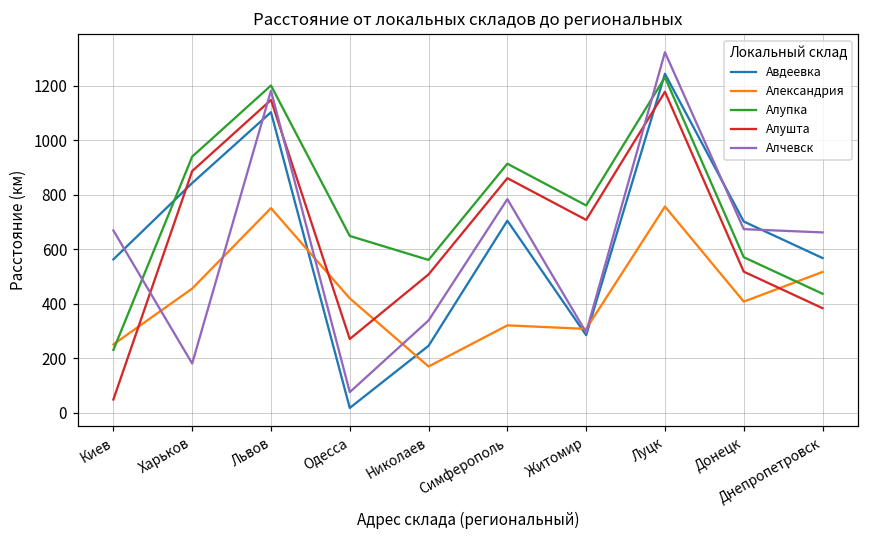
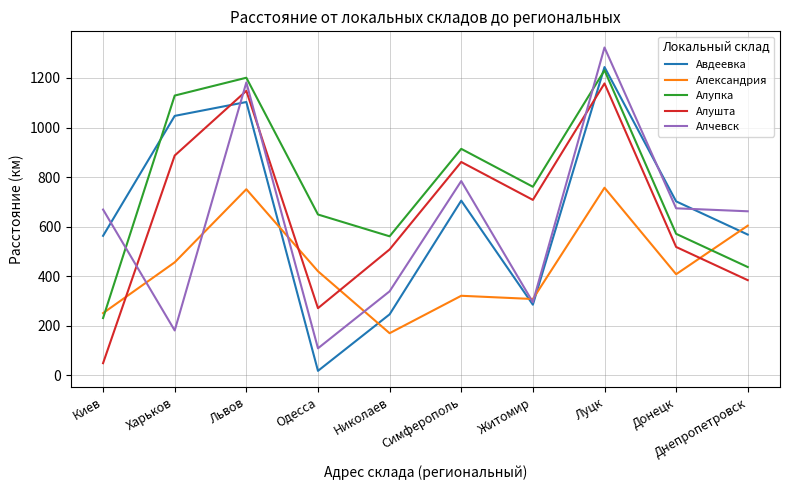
  {
    "Авдеевка": {
      "Киев": 560,
-     "Харьков": 840,
+     "Харьков": 1050,
      "Львов": 1100,
      "Одесса": 20,
      "Николаев": 250,
      "Симферополь": 710,
      "Луцк": 1240,
      "Донецк": 700,
      "Днепропетровск": 570
    },
    "Александрия": {
      "Киев": 250,
      "Харьков": 460,
      "Львов": 750,
      "Одесса": 420,
      "Николаев": 170,
      "Симферополь": 320,
      "Житомир": 310,
      "Луцк": 760,
      "Донецк": 410,
-     "Днепропетровск": 520
+     "Днепропетровск": 600
    },
    "Алупка": {
      "Киев": 230,
-     "Харьков": 940,
+     "Харьков": 1130,
      "Львов": 1200,
      "Одесса": 650,
      "Николаев": 560,
      "Симферополь": 910,
      "Житомир": 760,
      "Луцк": 1230,
      "Донецк": 570,
      "Днепропетровск": 440
    },
    "Алушта": {
      "Киев": 50,
      "Харьков": 890,
      "Львов": 1150,
      "Одесса": 270,
      "Николаев": 510,
      "Симферополь": 860,
      "Житомир": 710,
      "Луцк": 1180,
      "Донецк": 520,
      "Днепропетровск": 380
    },
    "Алчевск": {
      "Киев": 670,
      "Харьков": 180,
      "Львов": 1180,
-     "Одесса": 80,
+     "Одесса": 110,
      "Николаев": 340,
      "Симферополь": 780,
      "Луцк": 1320,
      "Донецк": 670,
      "Днепропетровск": 660
    }
  }
